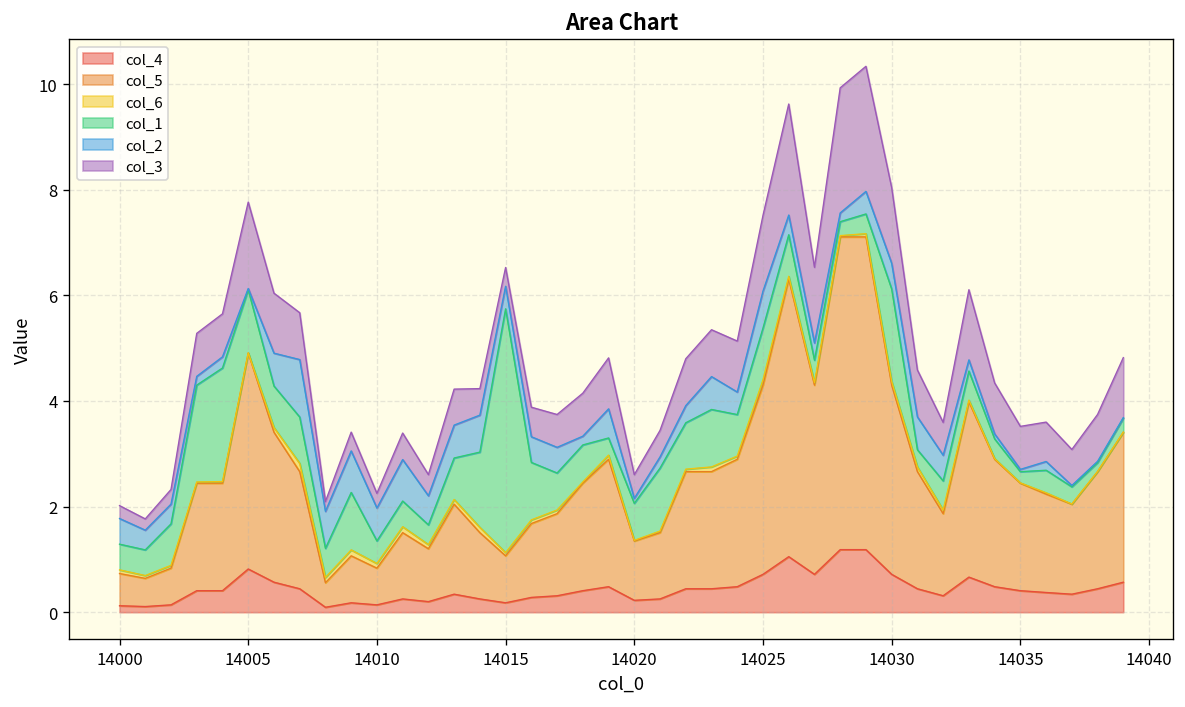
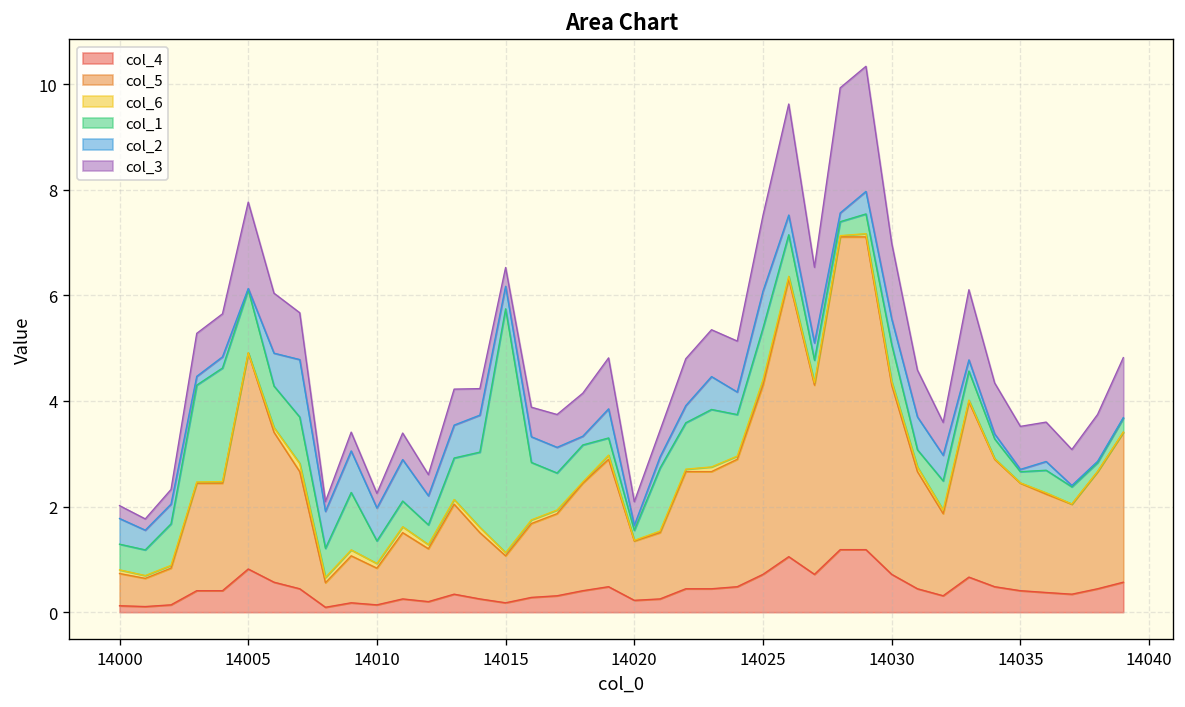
  {
    "col_1": {
      "14000": 0.5,
      "14010": 0.4,
      "14015": 4.6,
-     "14020": 0.7,
+     "14020": 0.2,
      "14025": 1.0,
-     "14030": 1.8
+     "14030": 0.7
    },
    "col_2": {
      "14000": 0.5,
      "14010": 0.6,
      "14015": 0.4,
      "14020": 0.1,
      "14025": 0.7,
      "14030": 0.5
    },
    "col_3": {
      "14000": 0.2,
      "14005": 1.6,
      "14010": 0.3,
      "14015": 0.4,
      "14020": 0.4,
      "14025": 1.4,
      "14030": 1.4,
      "14035": 0.8
    }
  }
